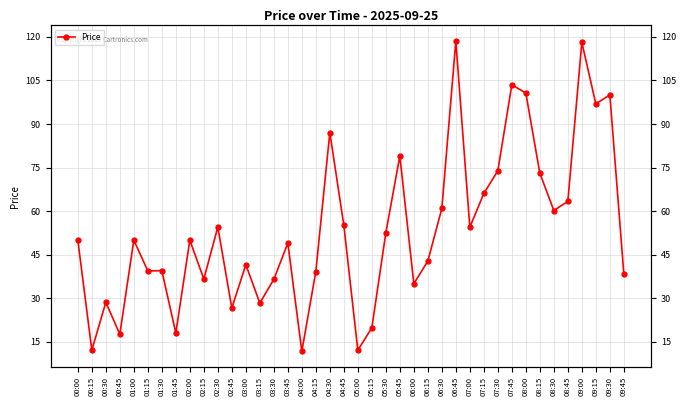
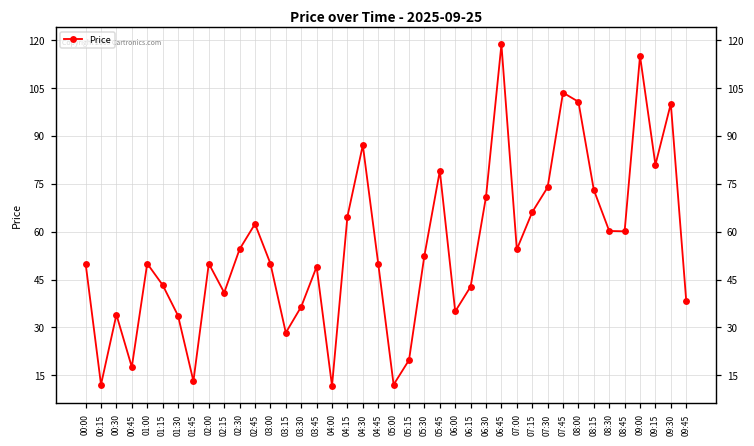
  {
    "00:00": 50,
    "00:15": 12,
-   "00:30": 29,
+   "00:30": 34,
    "00:45": 18,
    "01:00": 50,
-   "01:15": 39,
-   "01:30": 40,
-   "01:45": 18,
+   "01:15": 43,
+   "01:30": 34,
+   "01:45": 13,
    "02:00": 50,
-   "02:15": 37,
+   "02:15": 41,
    "02:30": 55,
-   "02:45": 27,
-   "03:00": 42,
+   "02:45": 62,
+   "03:00": 50,
    "03:15": 28,
    "03:30": 37,
    "03:45": 49,
    "04:00": 12,
-   "04:15": 39,
+   "04:15": 65,
    "04:30": 87,
-   "04:45": 55,
+   "04:45": 50,
    "05:00": 12,
    "05:15": 20,
    "05:30": 53,
    "05:45": 79,
    "06:00": 35,
    "06:15": 43,
-   "06:30": 61,
+   "06:30": 71,
    "06:45": 119,
    "07:00": 54,
    "07:15": 66,
    "07:30": 74,
    "07:45": 103,
    "08:00": 101,
    "08:15": 73,
    "08:30": 60,
-   "08:45": 63,
-   "09:00": 118,
-   "09:15": 97,
+   "08:45": 60,
+   "09:00": 115,
+   "09:15": 81,
    "09:30": 100,
    "09:45": 38
  }
